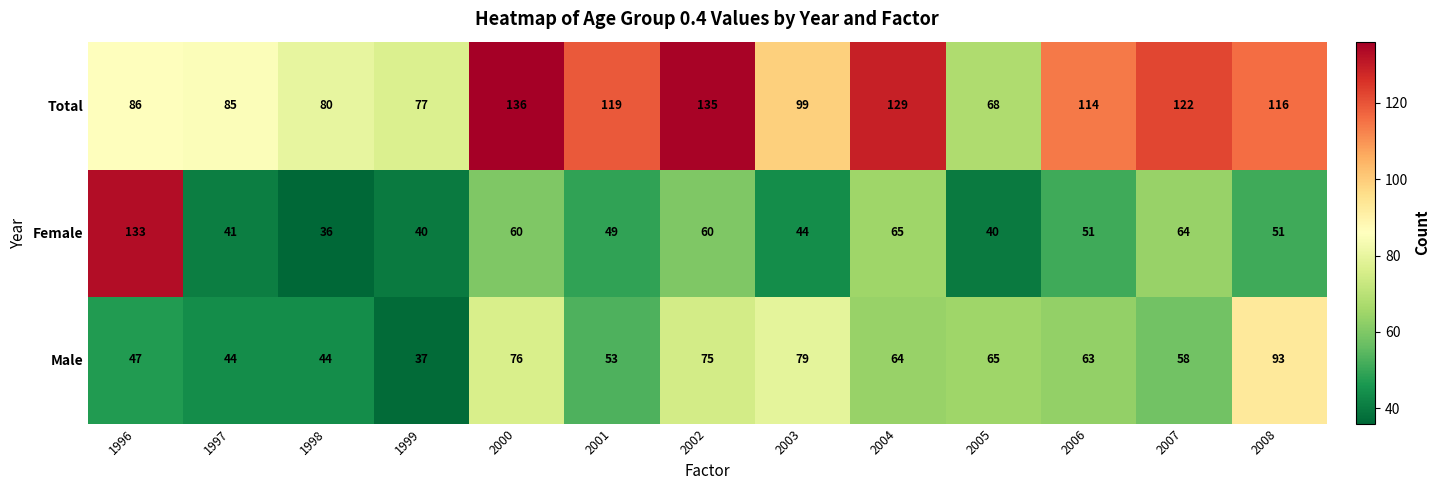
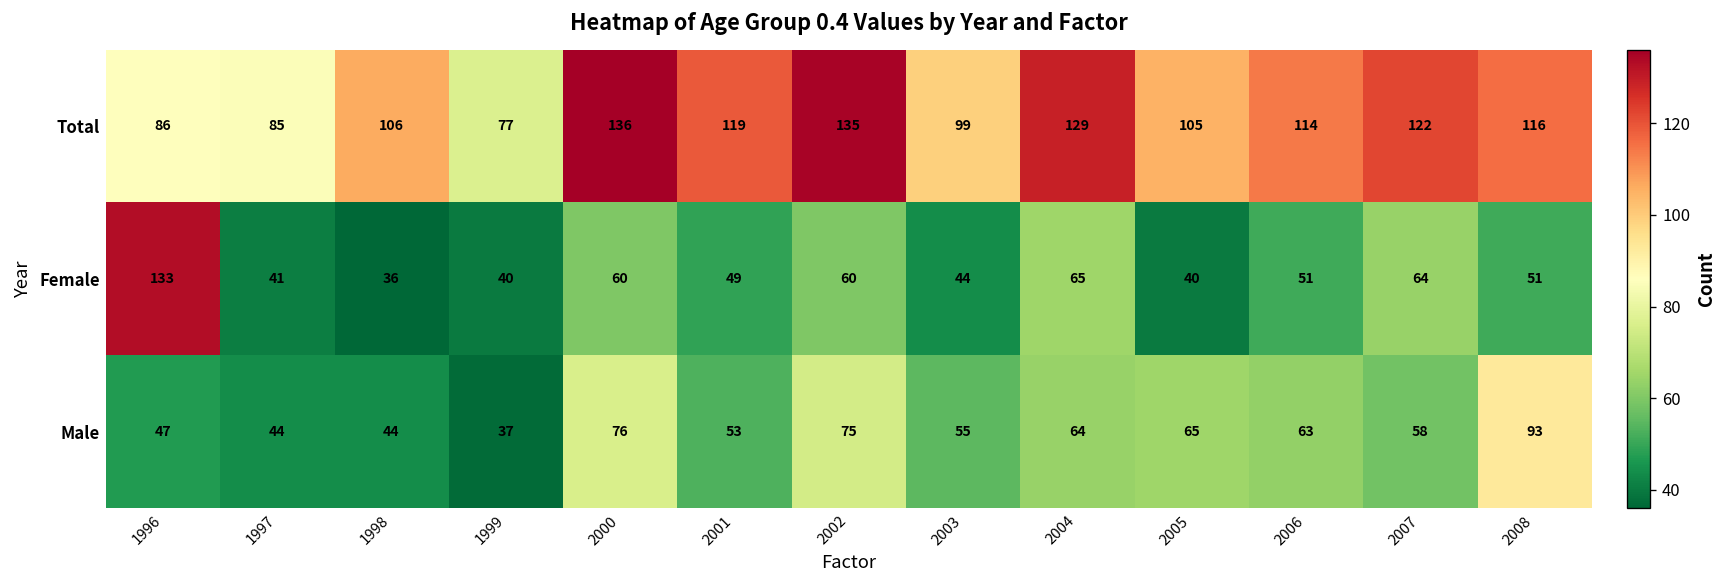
  {
    "Total": {
      "1996": 86,
      "1997": 85,
-     "1998": 80,
+     "1998": 106,
      "1999": 77,
      "2000": 136,
      "2001": 119,
      "2002": 135,
      "2003": 99,
      "2004": 129,
-     "2005": 68,
+     "2005": 105,
      "2006": 114,
      "2007": 122,
      "2008": 116
    },
    "Female": {
      "1996": 133,
      "1997": 41,
      "1998": 36,
      "1999": 40,
      "2000": 60,
      "2001": 49,
      "2002": 60,
      "2003": 44,
      "2004": 65,
      "2005": 40,
      "2006": 51,
      "2007": 64,
      "2008": 51
    },
    "Male": {
      "1996": 47,
      "1997": 44,
      "1998": 44,
      "1999": 37,
      "2000": 76,
      "2001": 53,
      "2002": 75,
-     "2003": 79,
+     "2003": 55,
      "2004": 64,
      "2005": 65,
      "2006": 63,
      "2007": 58,
      "2008": 93
    }
  }
